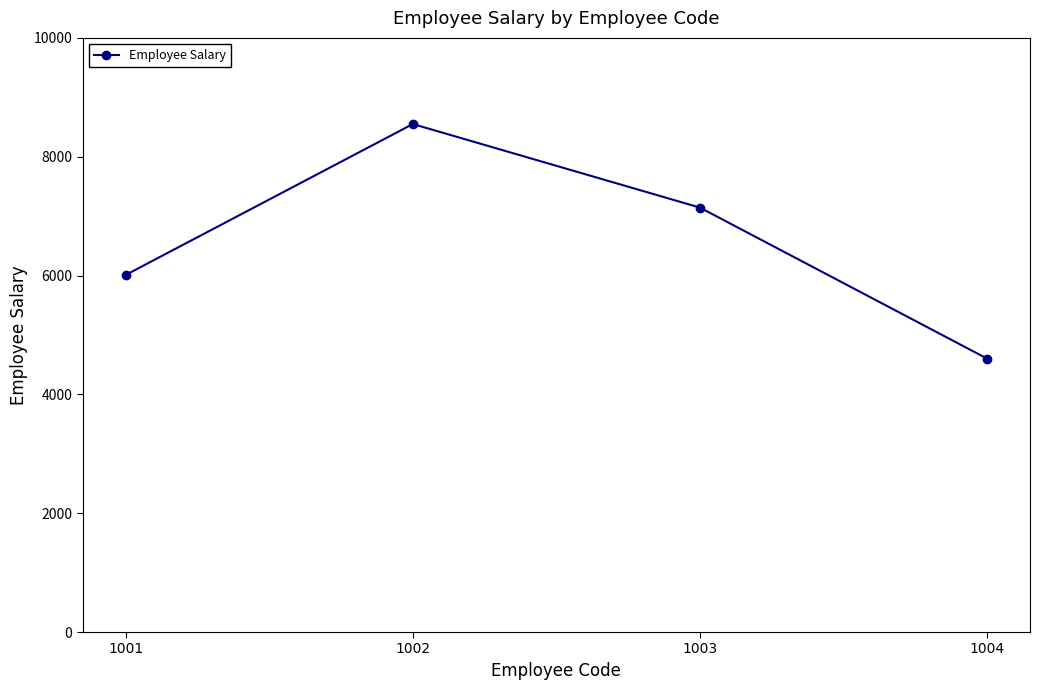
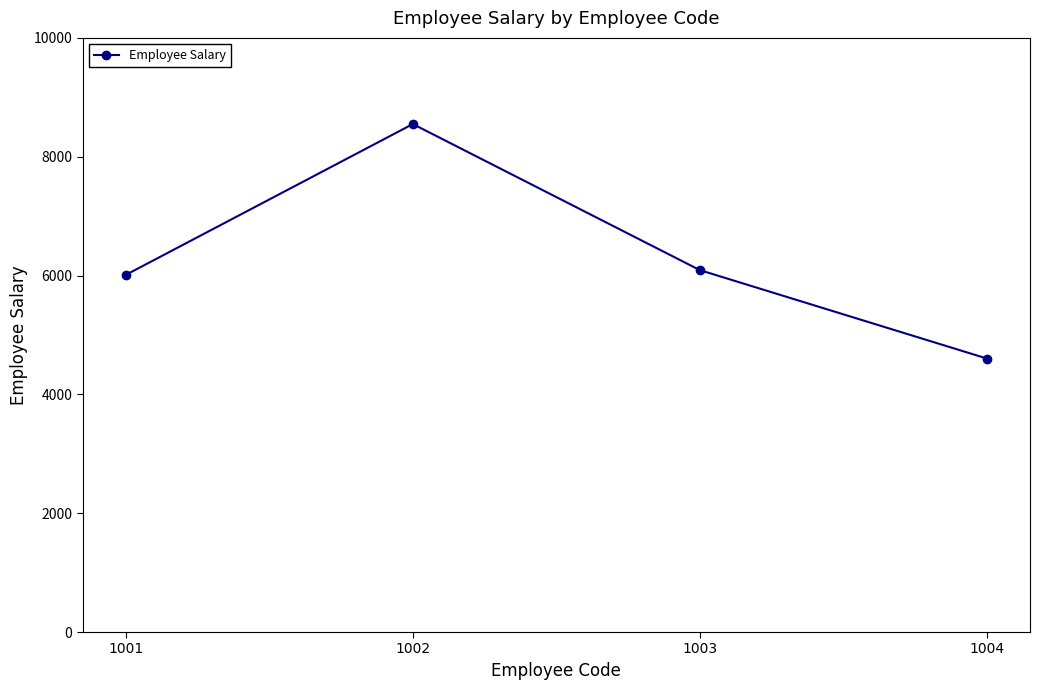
  {
    "1001": 6000,
    "1002": 8600,
-   "1003": 7100,
+   "1003": 6100,
    "1004": 4600
  }
